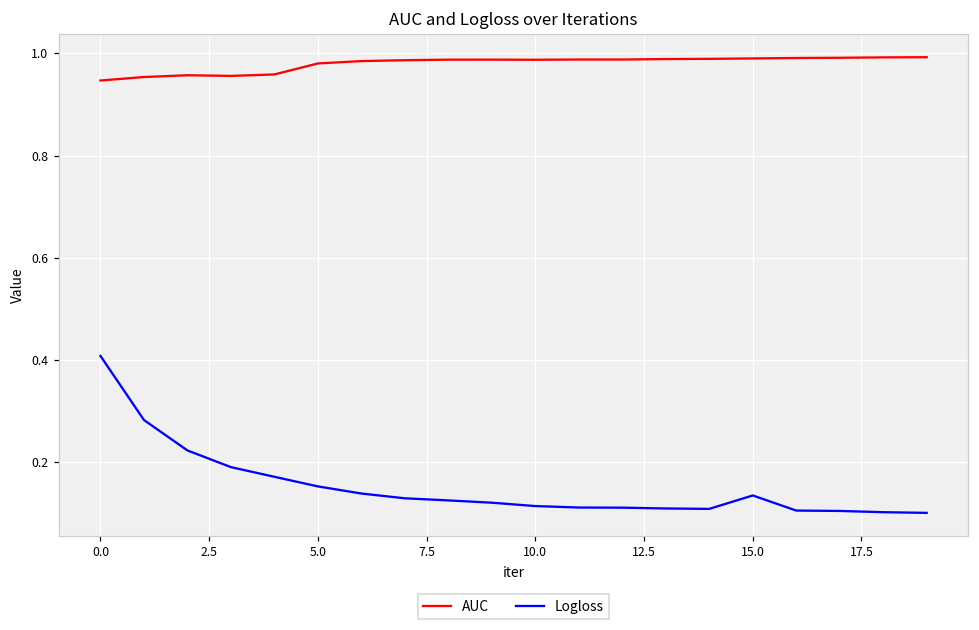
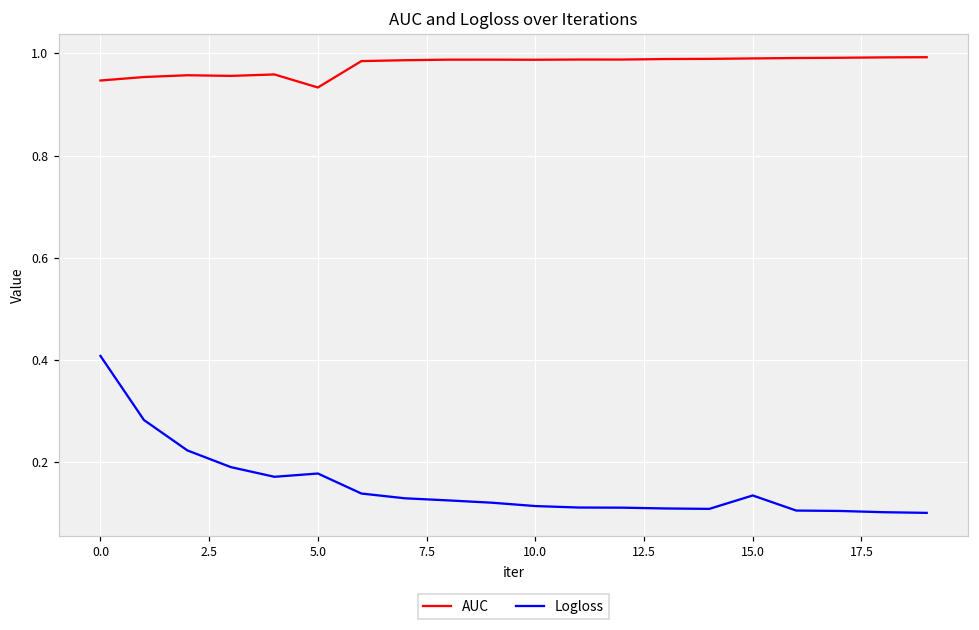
  {
    "AUC": {
      "0.0": 0.95,
-     "5.0": 0.98,
+     "5.0": 0.93,
      "10.0": 0.99,
      "15.0": 0.99
    },
    "Logloss": {
      "0.0": 0.41,
-     "5.0": 0.15,
+     "5.0": 0.18,
      "10.0": 0.11,
      "15.0": 0.14
    }
  }
